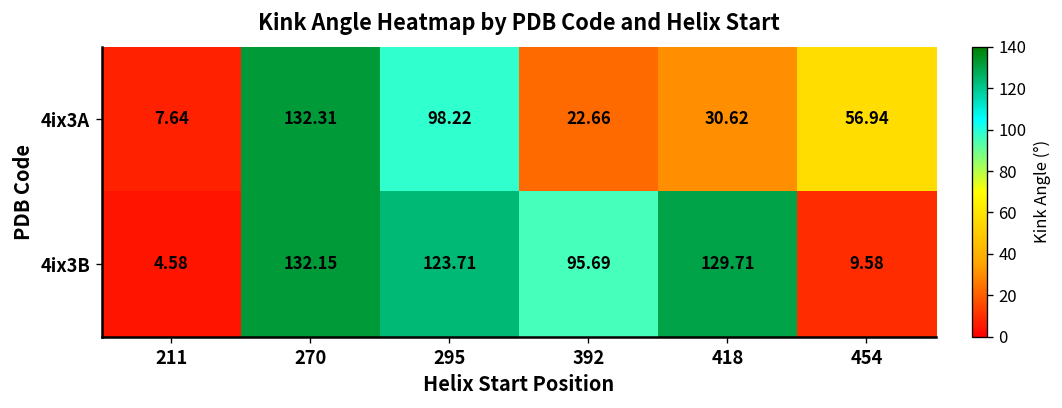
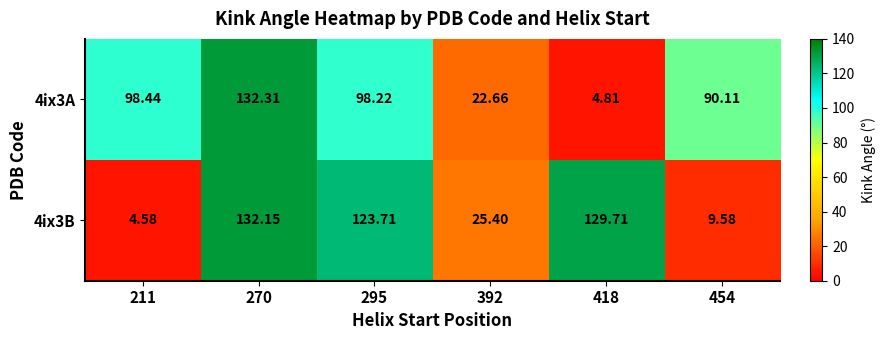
  {
    "4ix3A": {
-     "211": 7.64,
+     "211": 98.44,
      "270": 132.31,
      "295": 98.22,
      "392": 22.66,
-     "418": 30.62,
-     "454": 56.94
+     "418": 4.81,
+     "454": 90.11
    },
    "4ix3B": {
      "211": 4.58,
      "270": 132.15,
      "295": 123.71,
-     "392": 95.69,
+     "392": 25.40,
      "418": 129.71,
      "454": 9.58
    }
  }
